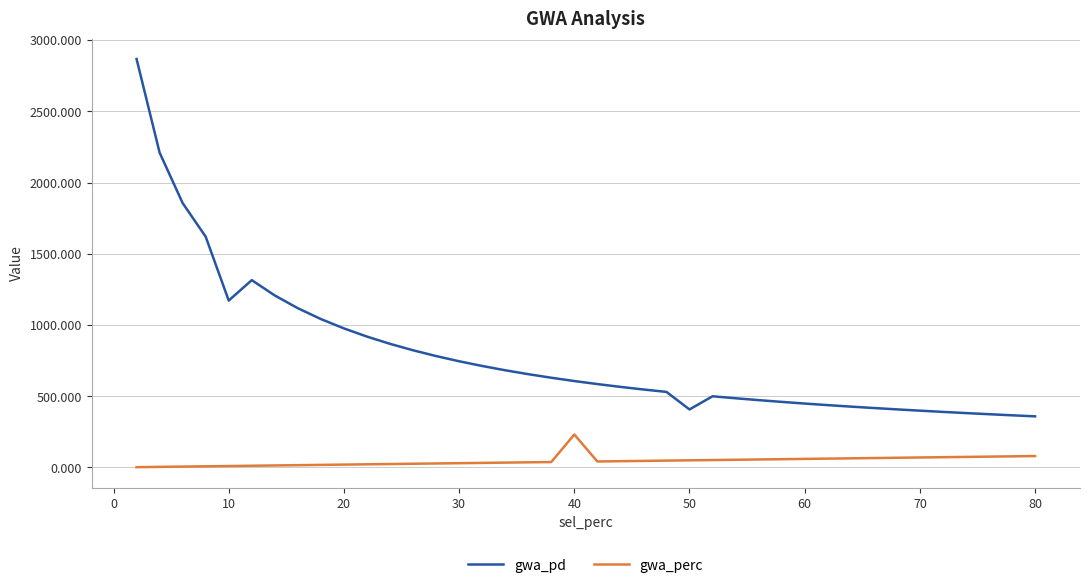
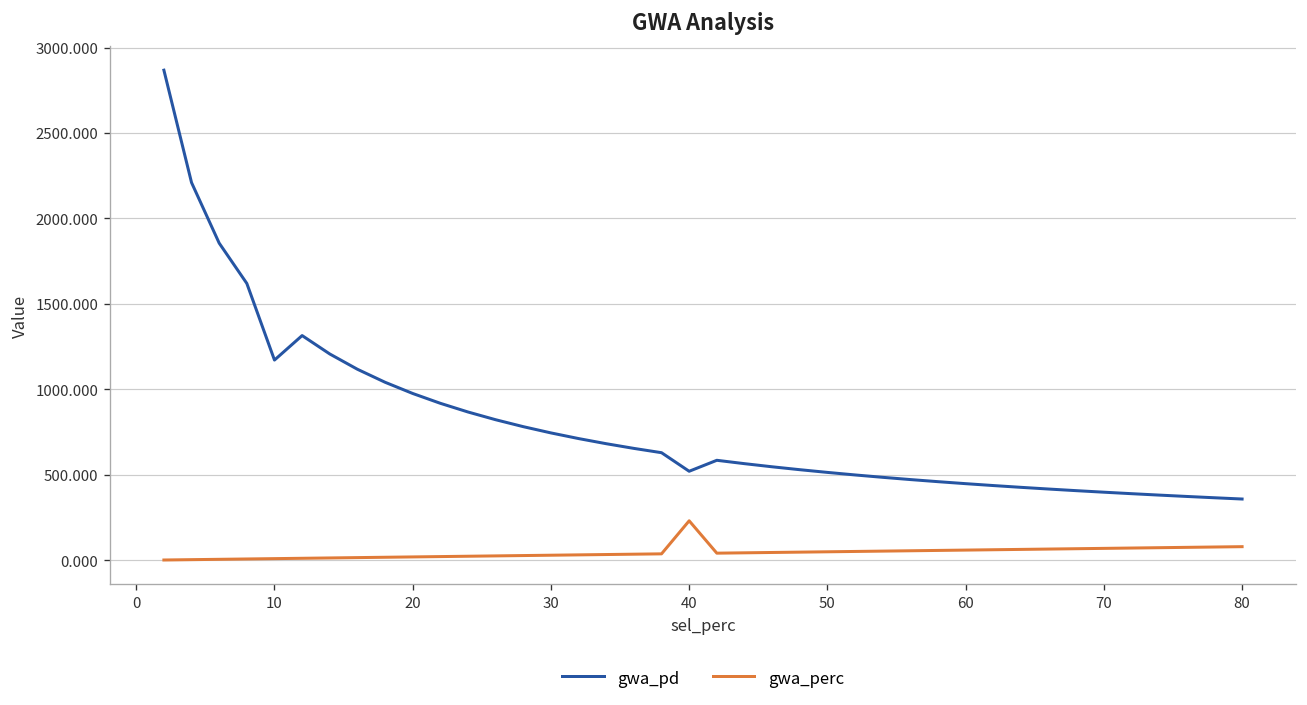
  {
    "gwa_pd": {
      "10": 1170,
      "20": 980,
      "30": 750,
-     "40": 610,
-     "50": 410,
+     "40": 520,
+     "50": 510,
      "60": 450,
      "70": 400,
      "80": 360
    },
    "gwa_perc": {
      "10": 10,
      "20": 20,
      "30": 30,
      "40": 230,
      "50": 50,
      "60": 60,
      "70": 70,
      "80": 80
    }
  }
